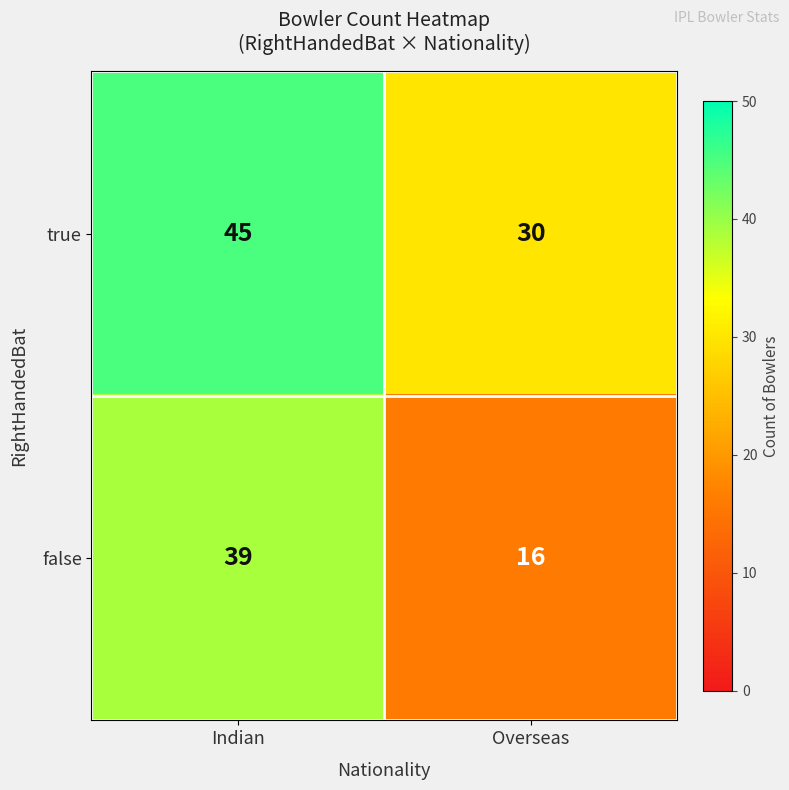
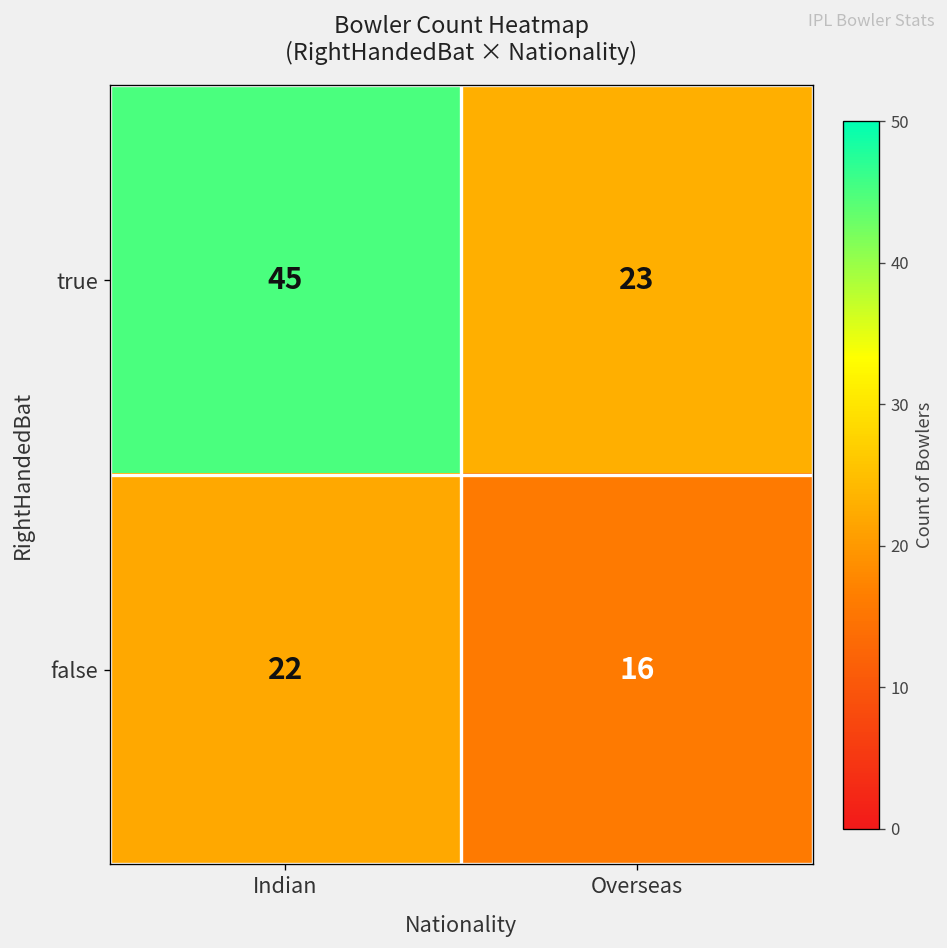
  {
    "true": {
      "Indian": 45,
-     "Overseas": 30
+     "Overseas": 23
    },
    "false": {
-     "Indian": 39,
+     "Indian": 22,
      "Overseas": 16
    }
  }
